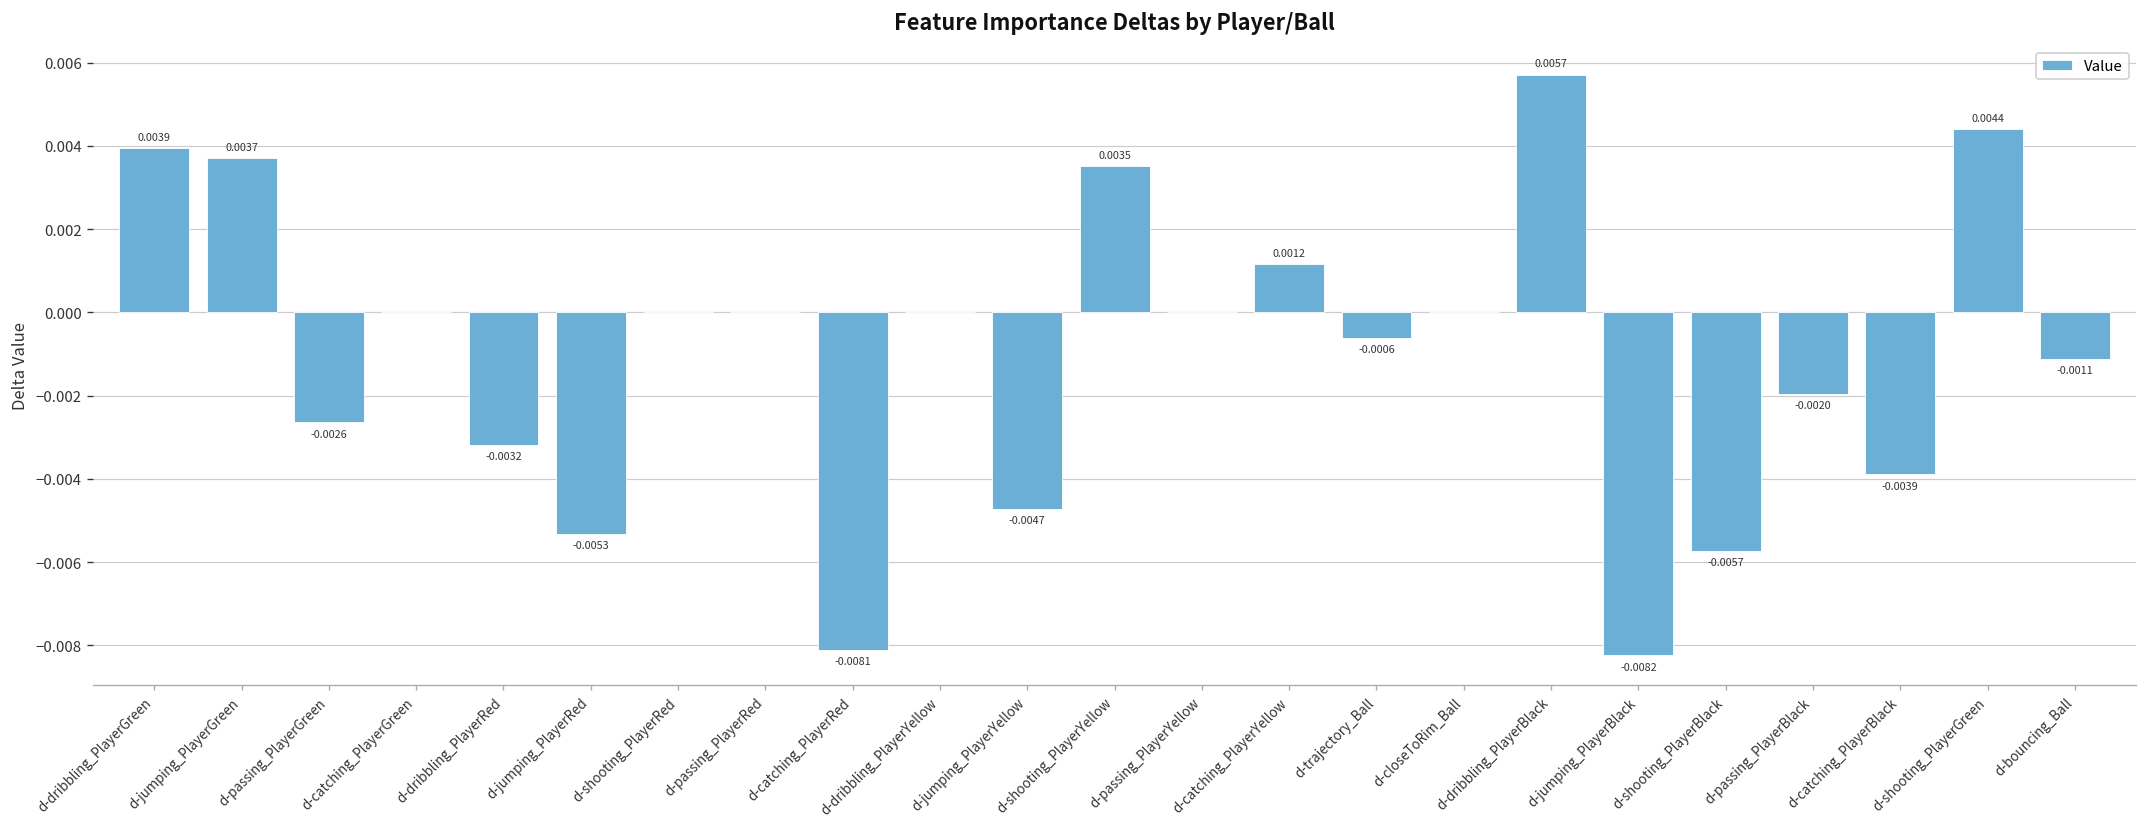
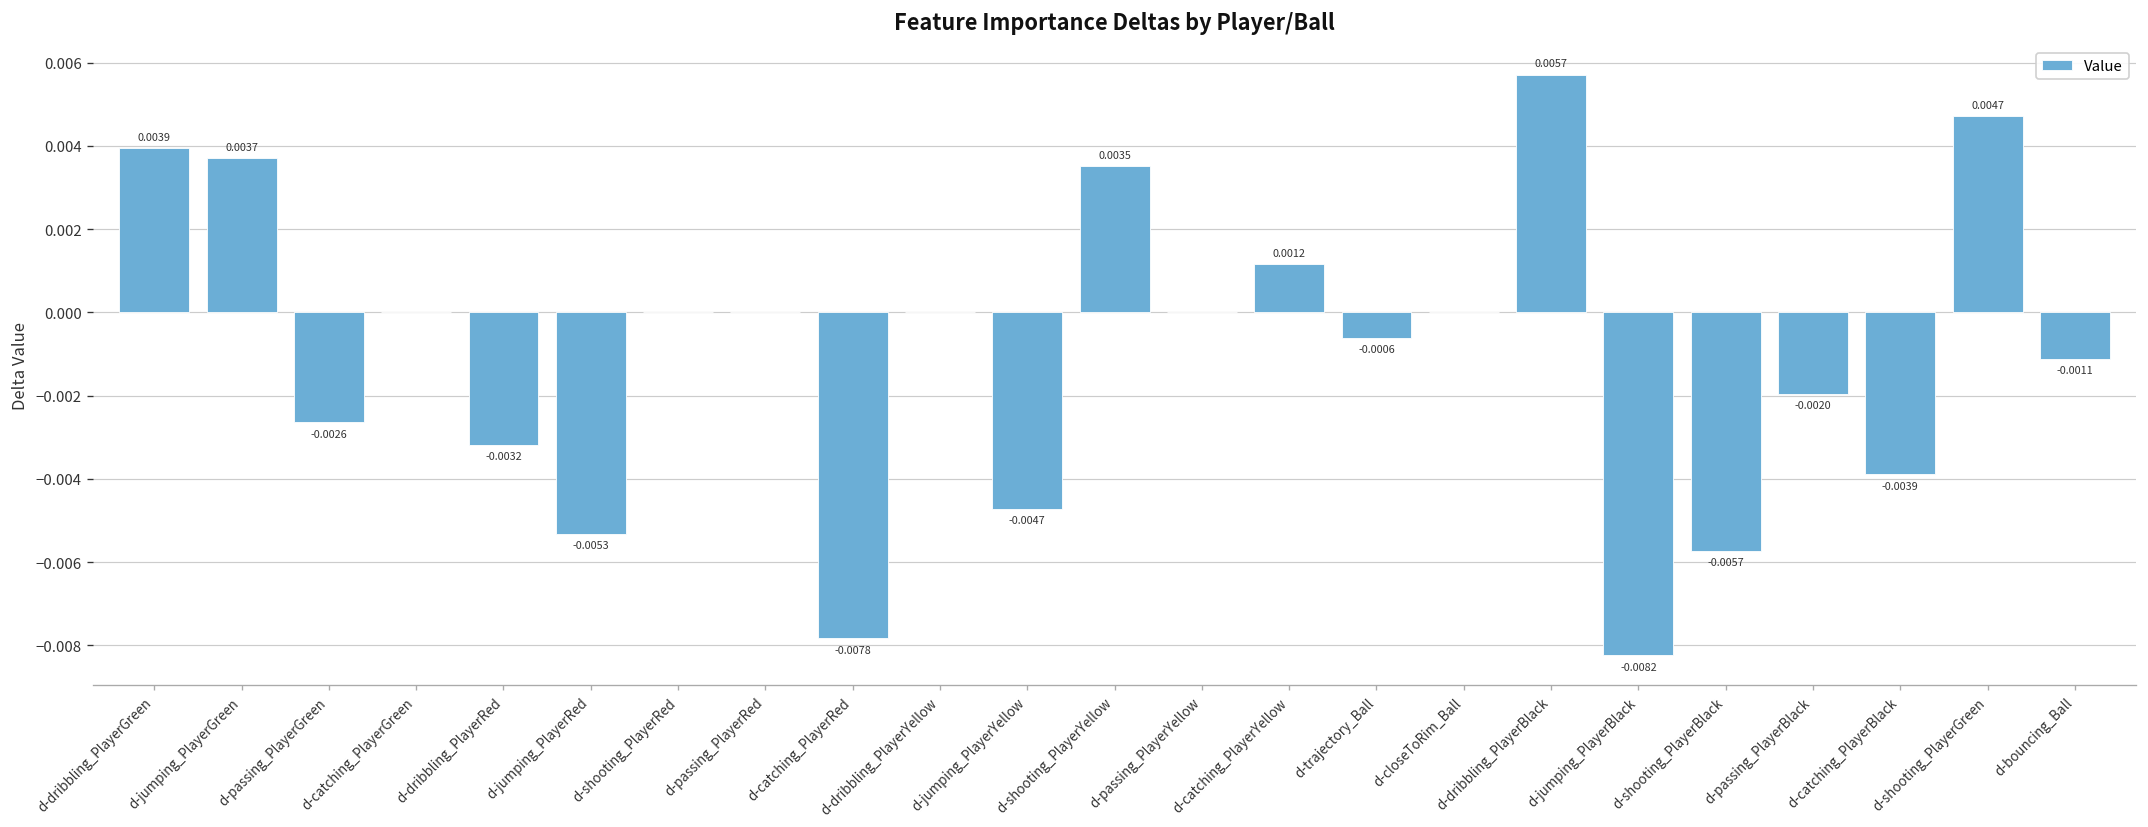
  {
    "d-dribbling_PlayerGreen": 0.0039,
    "d-jumping_PlayerGreen": 0.0037,
    "d-passing_PlayerGreen": -0.0026,
    "d-dribbling_PlayerRed": -0.0032,
    "d-jumping_PlayerRed": -0.0053,
-   "d-catching_PlayerRed": -0.0081,
+   "d-catching_PlayerRed": -0.0078,
    "d-jumping_PlayerYellow": -0.0047,
    "d-shooting_PlayerYellow": 0.0035,
    "d-catching_PlayerYellow": 0.0012,
    "d-trajectory_Ball": -0.0006,
    "d-dribbling_PlayerBlack": 0.0057,
    "d-jumping_PlayerBlack": -0.0082,
    "d-shooting_PlayerBlack": -0.0057,
    "d-passing_PlayerBlack": -0.0020,
    "d-catching_PlayerBlack": -0.0039,
-   "d-shooting_PlayerGreen": 0.0044,
+   "d-shooting_PlayerGreen": 0.0047,
    "d-bouncing_Ball": -0.0011
  }
